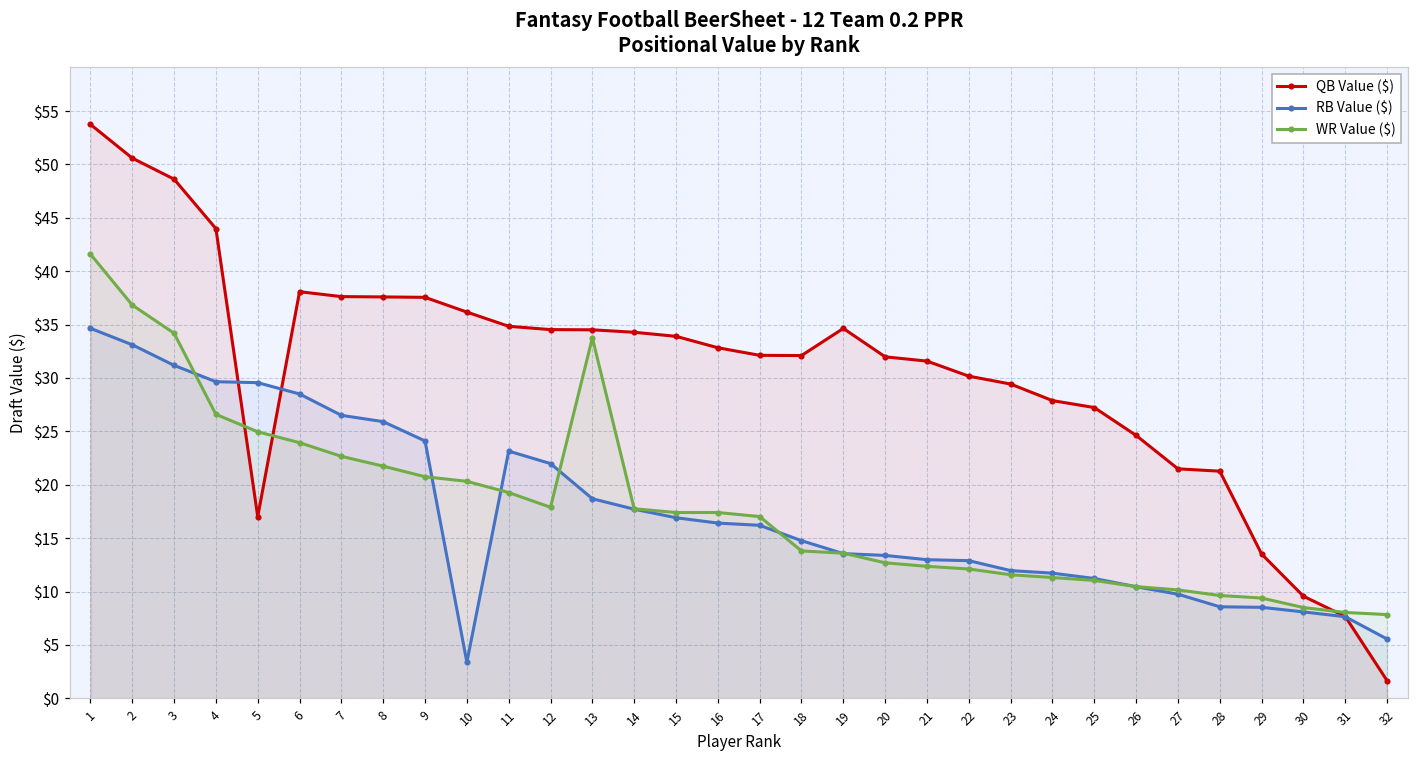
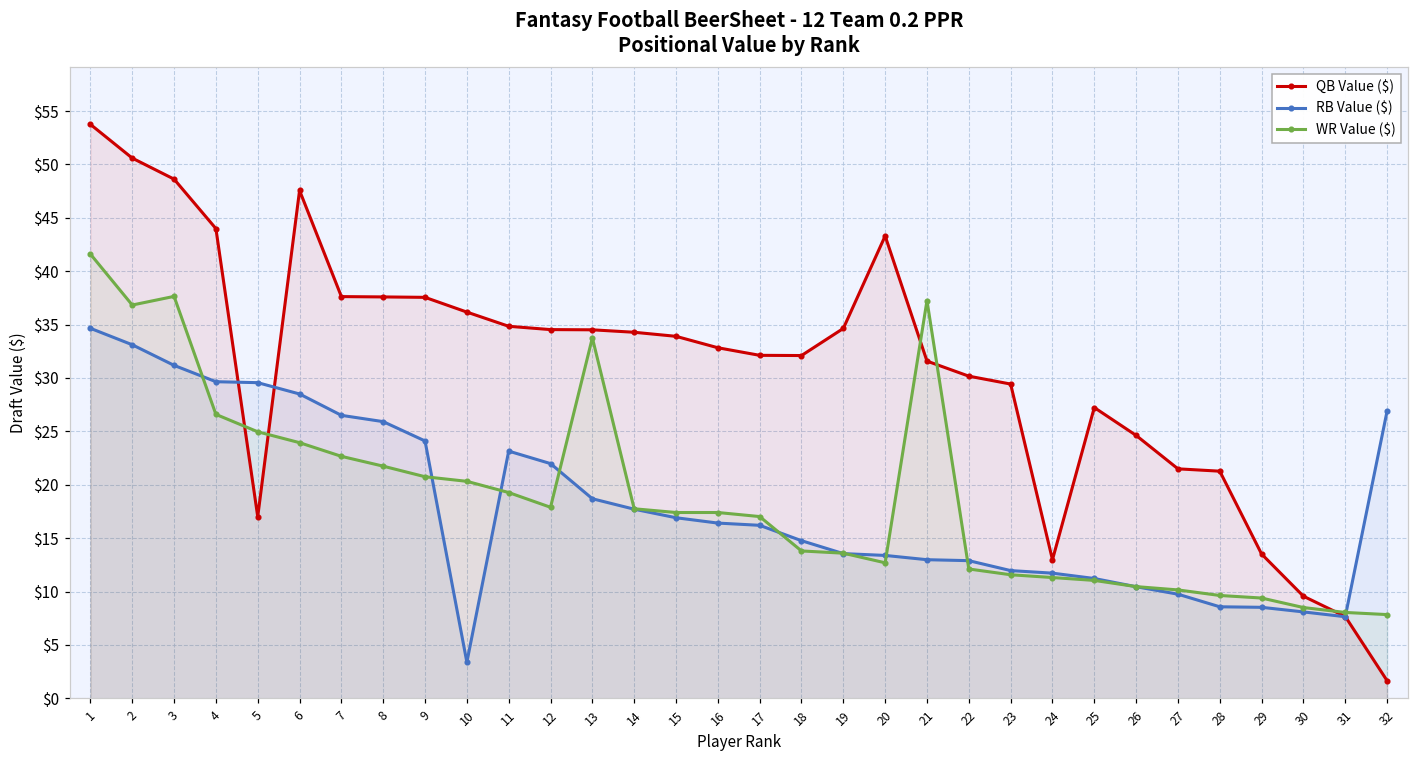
  {
    "QB Value ($)": {
      "1": "$54",
      "2": "$51",
      "3": "$49",
      "4": "$44",
      "5": "$17",
-     "6": "$38",
+     "6": "$48",
      "7": "$38",
      "8": "$38",
      "9": "$38",
      "10": "$36",
      "11": "$35",
      "12": "$35",
      "13": "$35",
      "14": "$34",
      "15": "$34",
      "16": "$33",
      "17": "$32",
      "18": "$32",
      "19": "$35",
-     "20": "$32",
+     "20": "$43",
      "21": "$32",
      "22": "$30",
      "23": "$29",
-     "24": "$28",
+     "24": "$13",
      "25": "$27",
      "26": "$25",
      "27": "$21",
      "28": "$21",
      "29": "$14",
      "30": "$10",
      "32": "$2"
    },
    "RB Value ($)": {
      "1": "$35",
      "2": "$33",
      "3": "$31",
      "4": "$30",
      "5": "$30",
      "6": "$29",
      "7": "$27",
      "8": "$26",
      "9": "$24",
      "10": "$3",
      "11": "$23",
      "12": "$22",
      "13": "$19",
      "15": "$17",
      "16": "$16",
      "17": "$16",
      "18": "$15",
      "20": "$13",
      "21": "$13",
      "22": "$13",
      "23": "$12",
      "24": "$12",
      "27": "$10",
      "28": "$9",
      "29": "$9",
      "30": "$8",
-     "32": "$6"
+     "32": "$27"
    },
    "WR Value ($)": {
      "1": "$42",
      "2": "$37",
-     "3": "$34",
+     "3": "$38",
      "4": "$27",
      "5": "$25",
      "6": "$24",
      "7": "$23",
      "8": "$22",
      "9": "$21",
      "10": "$20",
      "11": "$19",
      "12": "$18",
      "13": "$34",
      "15": "$17",
      "16": "$17",
      "17": "$17",
      "18": "$14",
      "20": "$13",
-     "21": "$12",
+     "21": "$37",
      "22": "$12",
      "23": "$12",
      "24": "$11",
      "27": "$10",
      "28": "$10",
      "29": "$9",
      "30": "$9",
      "31": "$8",
      "32": "$8"
    }
  }
